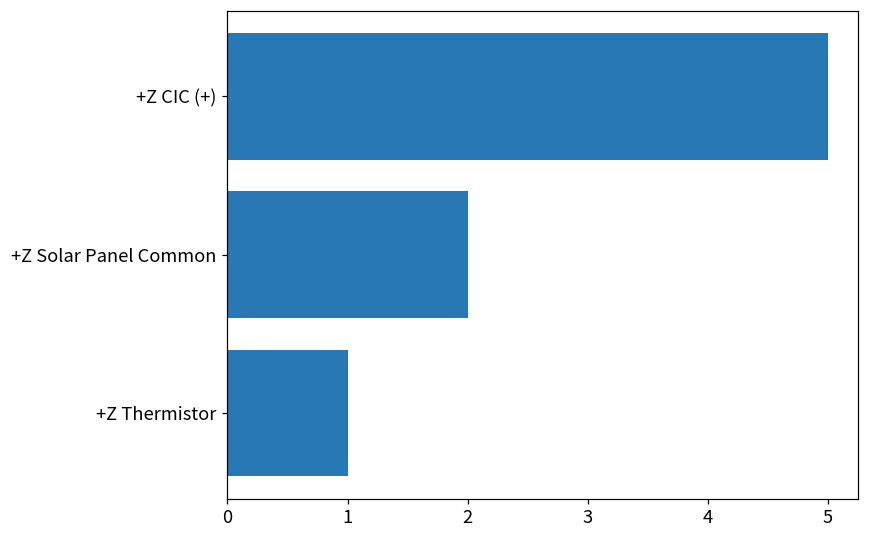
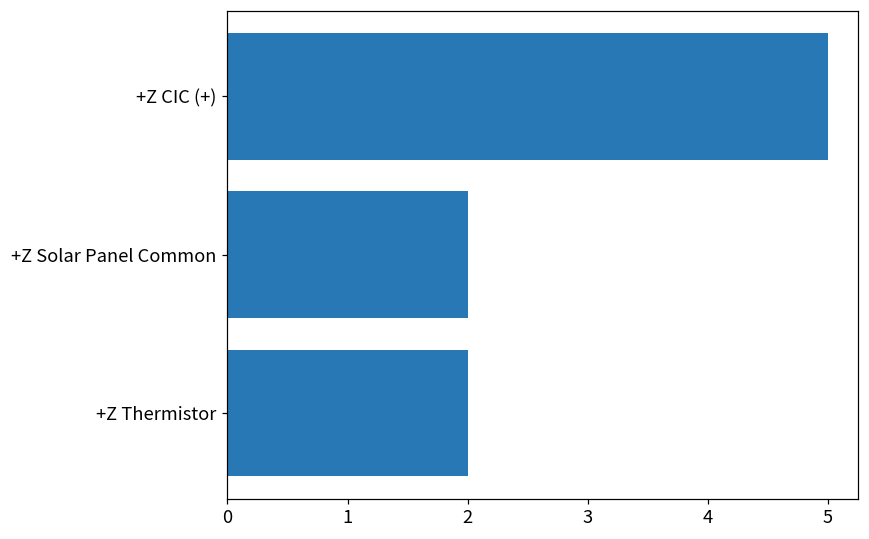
  {
    "+Z CIC (+)": 5,
    "+Z Solar Panel Common": 2,
-   "+Z Thermistor": 1
+   "+Z Thermistor": 2
  }
